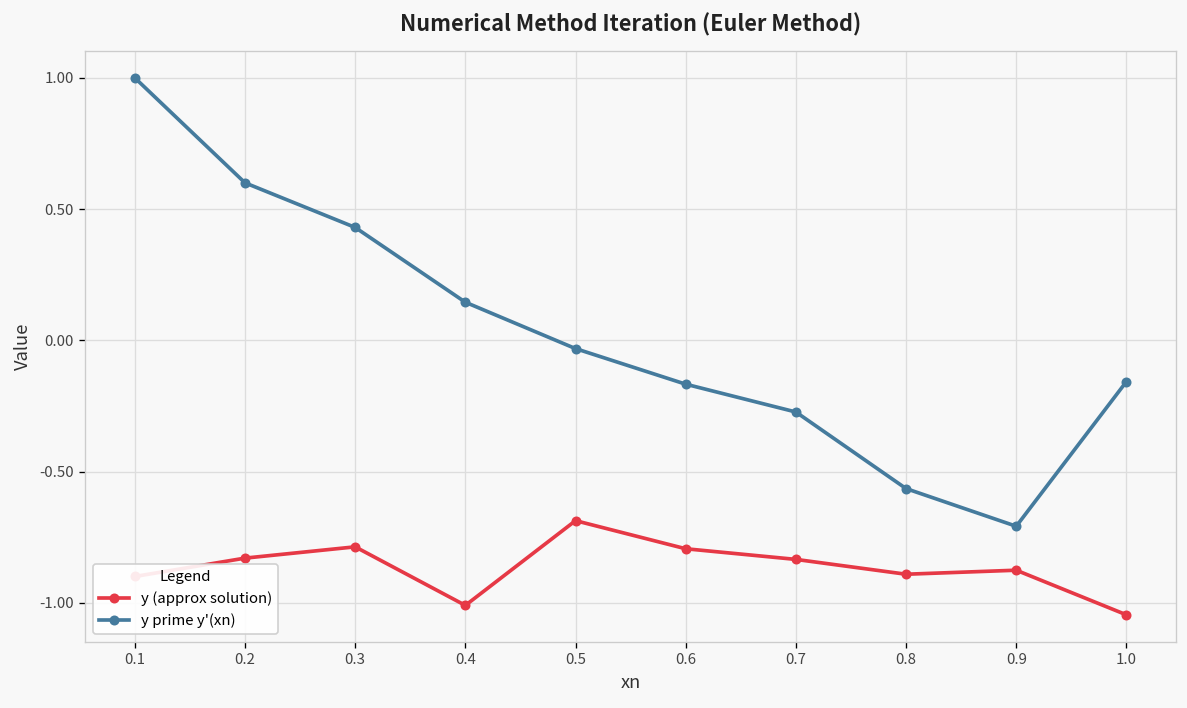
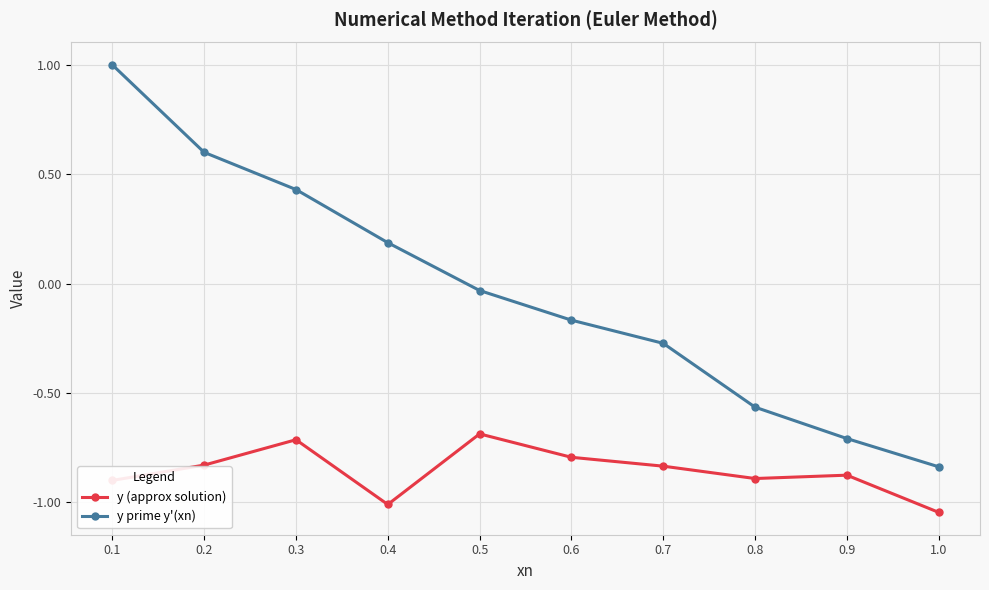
  {
    "y (approx solution)": {
      "0.2": -0.83,
-     "0.3": -0.79,
+     "0.3": -0.71,
      "0.4": -1.01,
      "0.5": -0.69,
      "0.6": -0.79,
      "0.7": -0.83,
      "0.8": -0.89,
      "0.9": -0.88,
      "1.0": -1.05
    },
    "y prime y'(xn)": {
      "0.1": 1.00,
      "0.2": 0.60,
      "0.3": 0.43,
-     "0.4": 0.15,
+     "0.4": 0.19,
      "0.5": -0.03,
      "0.6": -0.17,
      "0.7": -0.27,
      "0.8": -0.57,
      "0.9": -0.71,
-     "1.0": -0.16
+     "1.0": -0.84
    }
  }
